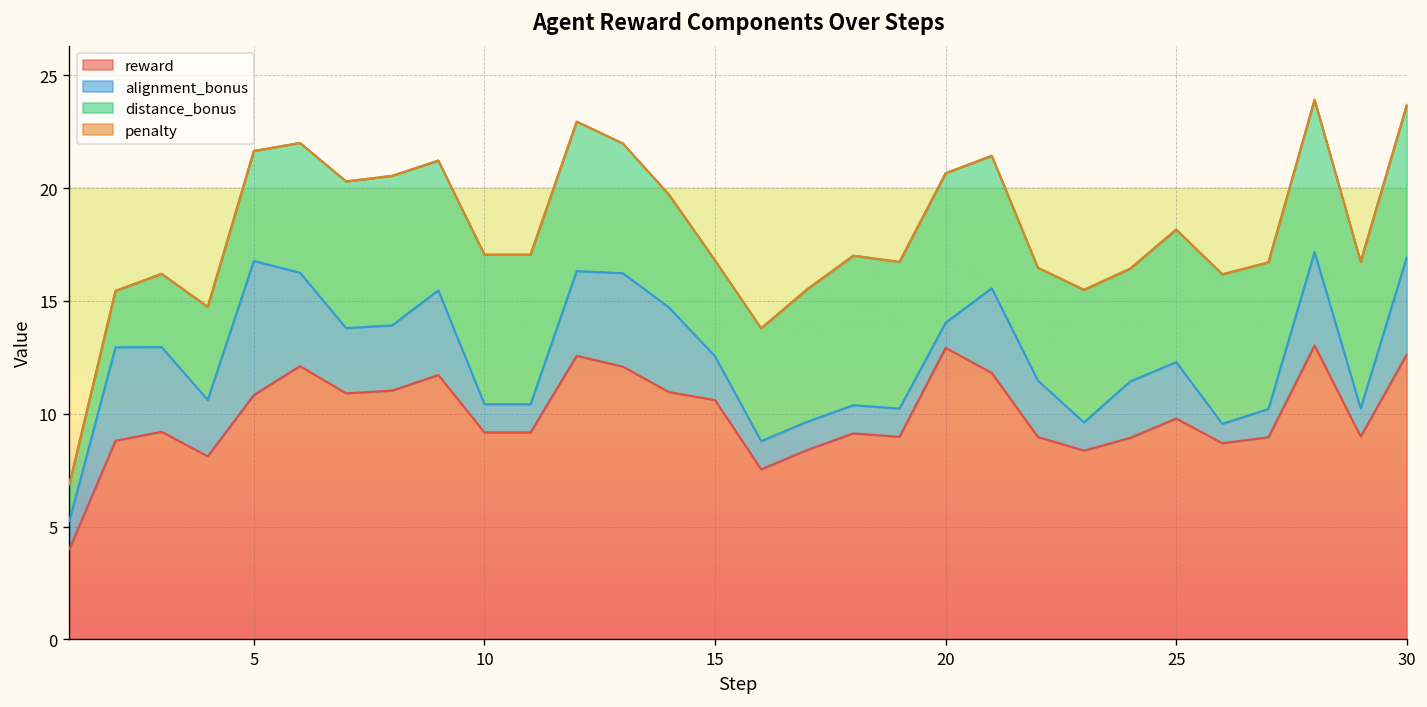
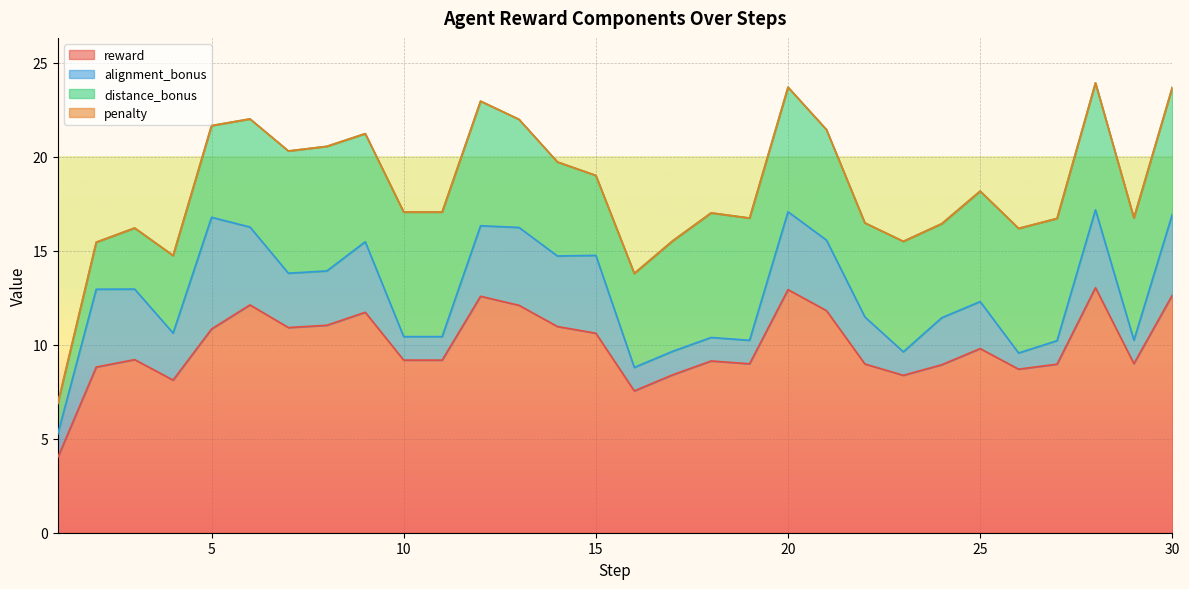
  {
    "alignment_bonus": {
      "5": 5.9,
      "10": 1.3,
-     "15": 1.9,
-     "20": 1.1,
+     "15": 4.1,
+     "20": 4.1,
      "25": 2.5,
      "30": 4.3
    }
  }
